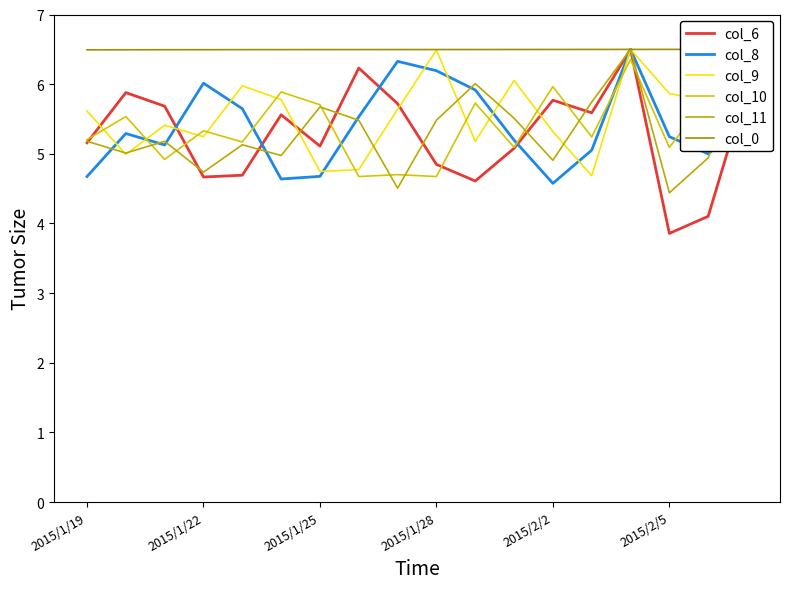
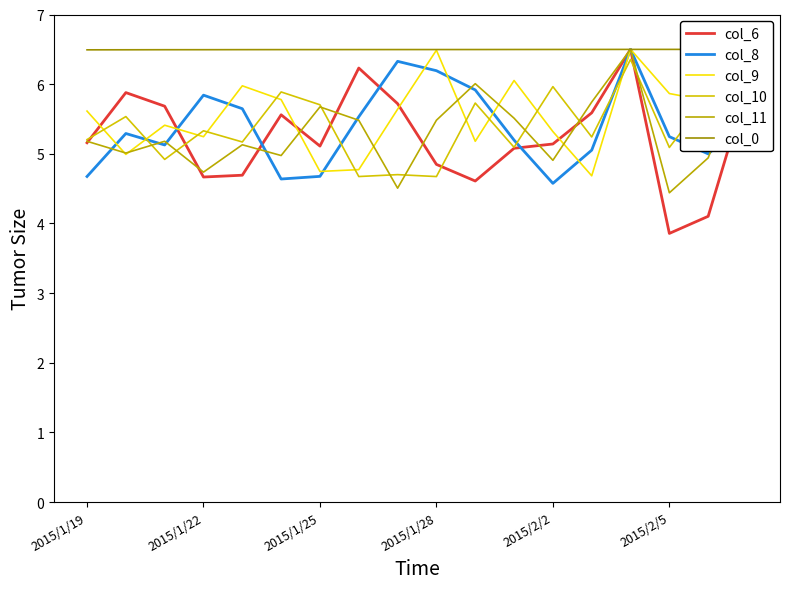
  {
    "col_6": {
      "2015/1/22": 4.7,
      "2015/1/25": 5.1,
      "2015/1/28": 4.8,
-     "2015/2/2": 5.8,
+     "2015/2/2": 5.1,
      "2015/2/5": 3.9
    },
    "col_8": {
      "2015/1/19": 4.7,
-     "2015/1/22": 6.0,
+     "2015/1/22": 5.8,
      "2015/1/25": 4.7,
      "2015/1/28": 6.2,
      "2015/2/2": 4.6,
      "2015/2/5": 5.2
    }
  }
